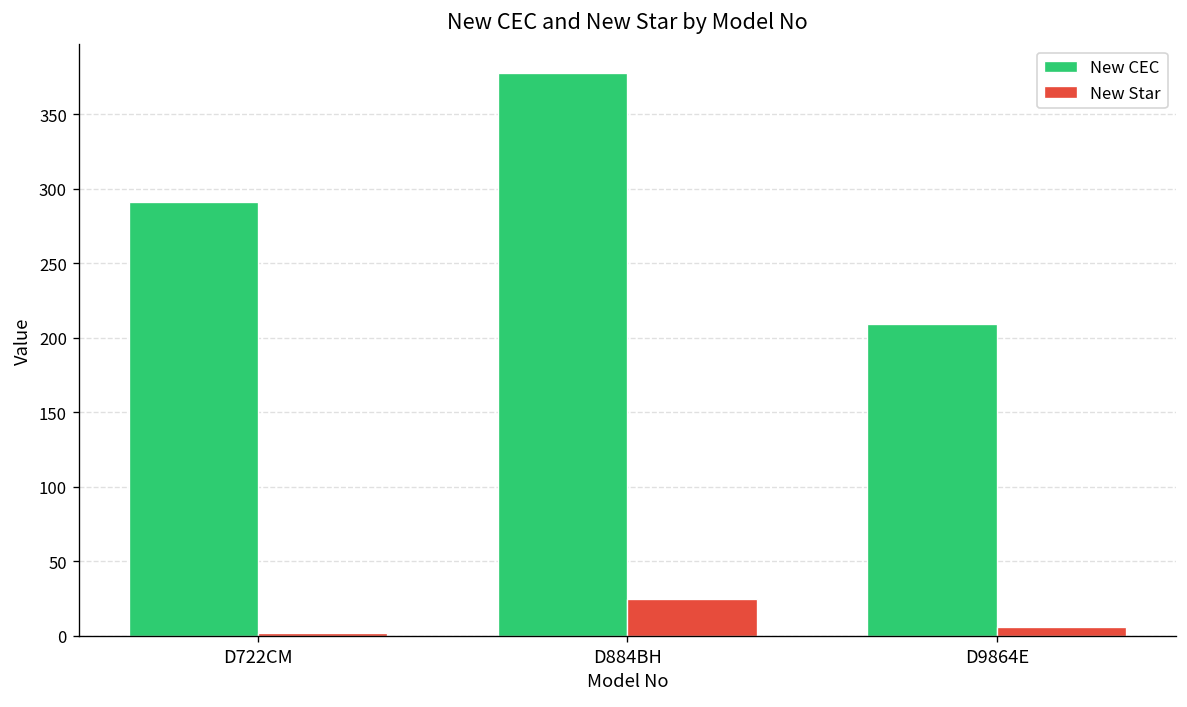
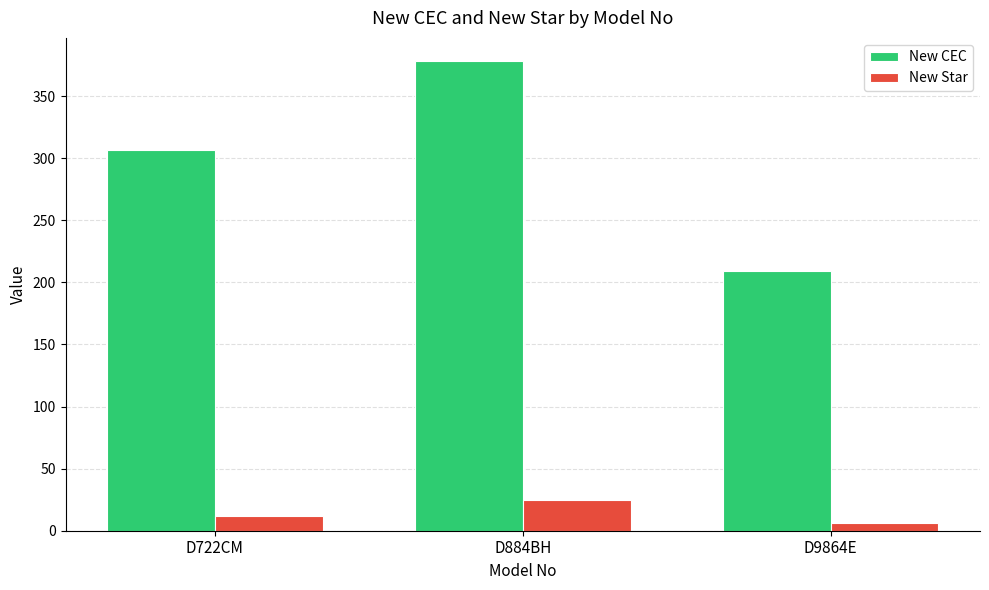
  {
    "New CEC": {
-     "D722CM": 291,
+     "D722CM": 307,
      "D884BH": 378,
      "D9864E": 209
    },
    "New Star": {
-     "D722CM": 2,
+     "D722CM": 12,
      "D884BH": 25,
      "D9864E": 6
    }
  }
